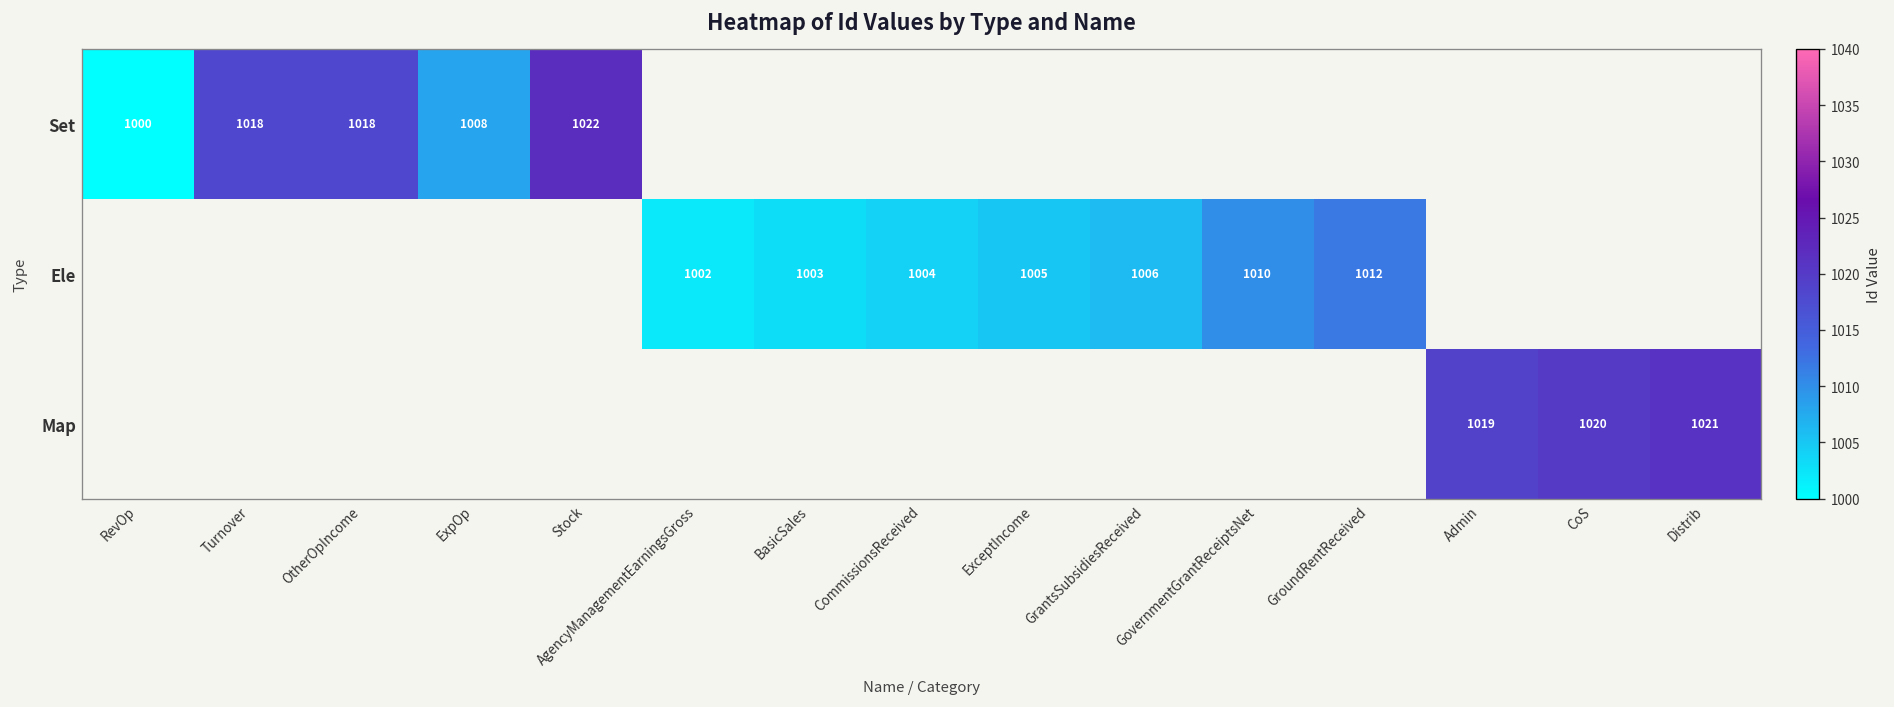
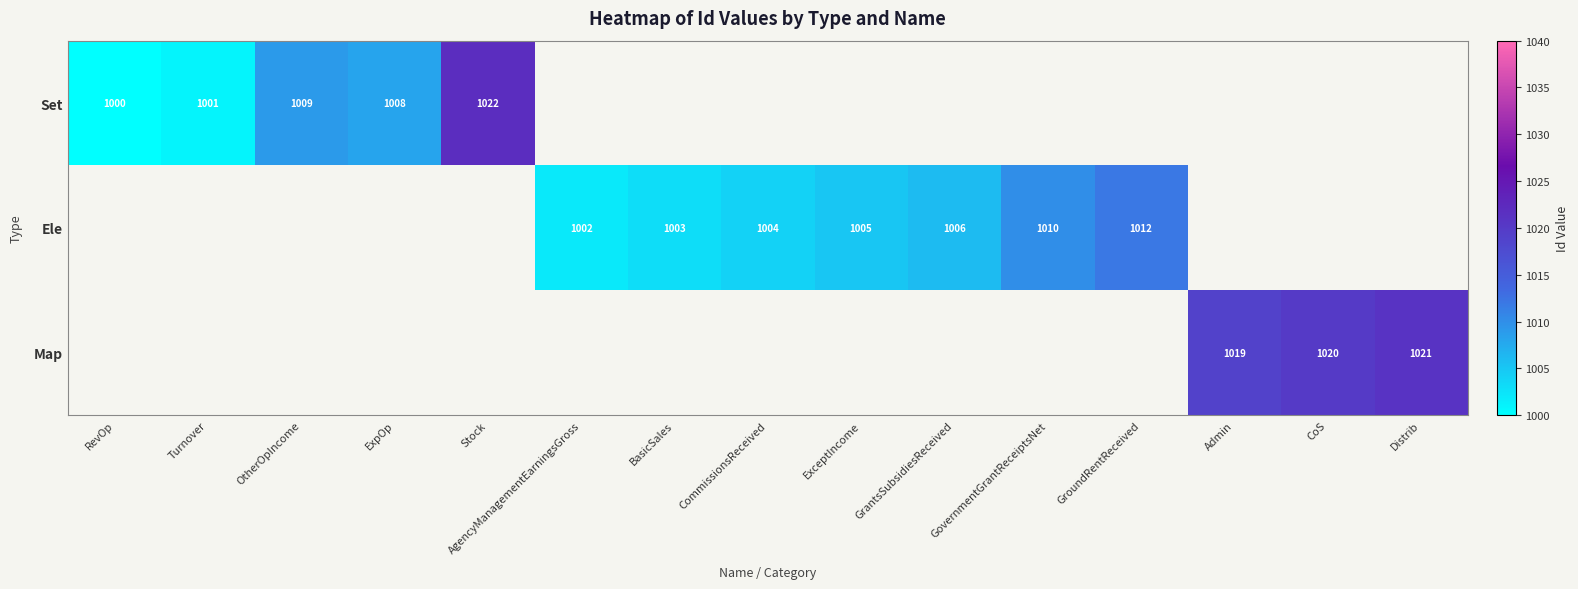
  {
    "Set": {
      "RevOp": 1000,
-     "Turnover": 1018,
-     "OtherOpIncome": 1018,
+     "Turnover": 1001,
+     "OtherOpIncome": 1009,
      "ExpOp": 1008,
      "Stock": 1022
    },
    "Ele": {
      "AgencyManagementEarningsGross": 1002,
      "BasicSales": 1003,
      "CommissionsReceived": 1004,
      "ExceptIncome": 1005,
      "GrantsSubsidiesReceived": 1006,
      "GovernmentGrantReceiptsNet": 1010,
      "GroundRentReceived": 1012
    },
    "Map": {
      "Admin": 1019,
      "CoS": 1020,
      "Distrib": 1021
    }
  }
